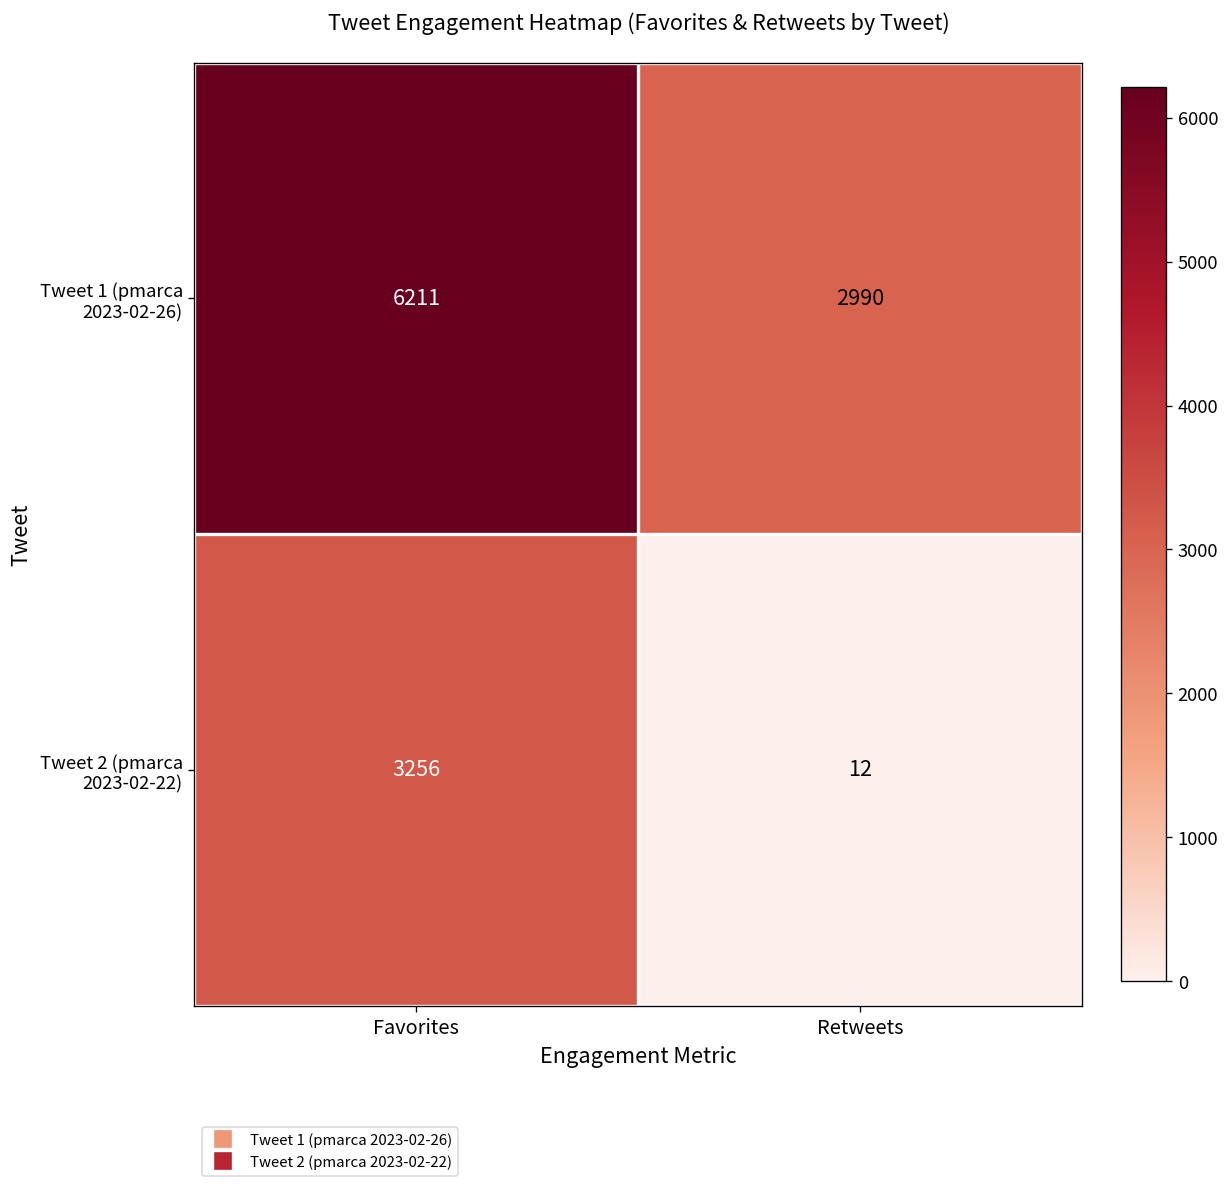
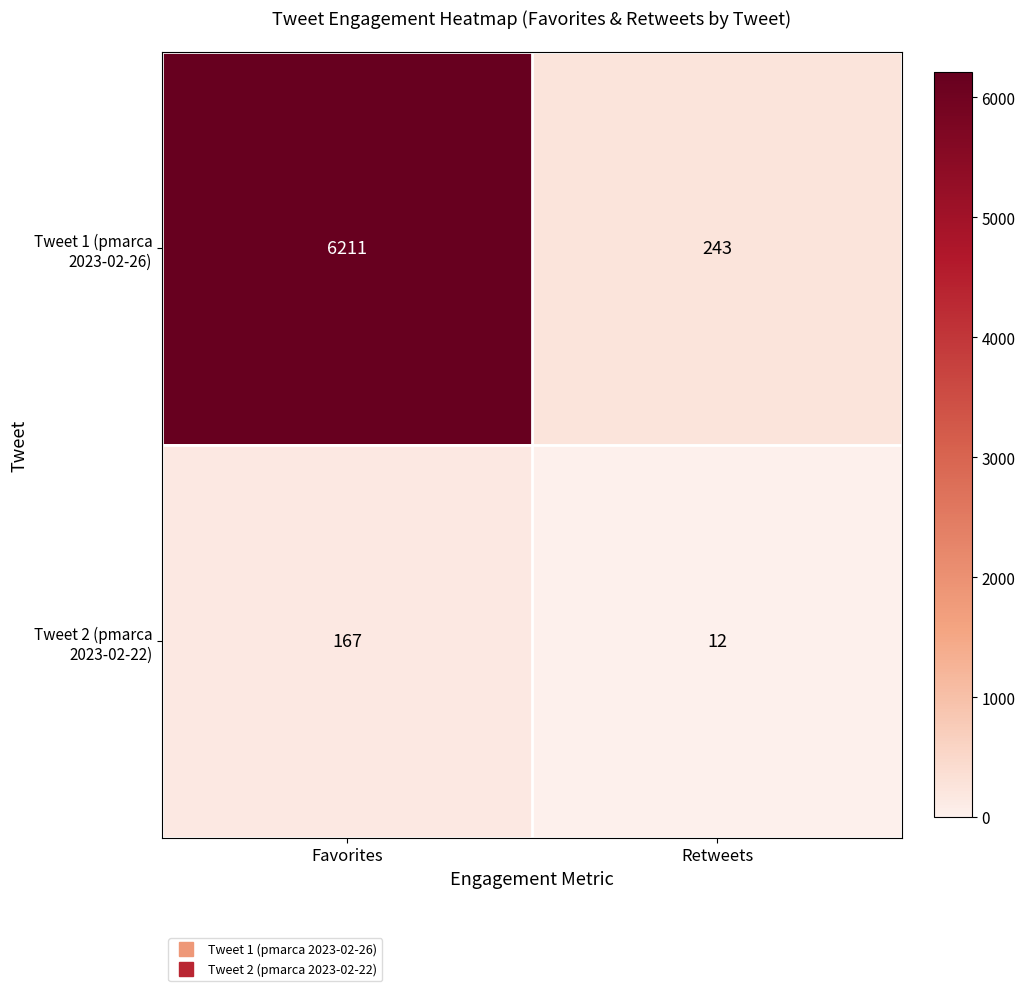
  {
    "Tweet 1 (pmarca 2023-02-26)": {
      "Favorites": 6211,
-     "Retweets": 2990
+     "Retweets": 243
    },
    "Tweet 2 (pmarca 2023-02-22)": {
-     "Favorites": 3256,
+     "Favorites": 167,
      "Retweets": 12
    }
  }
